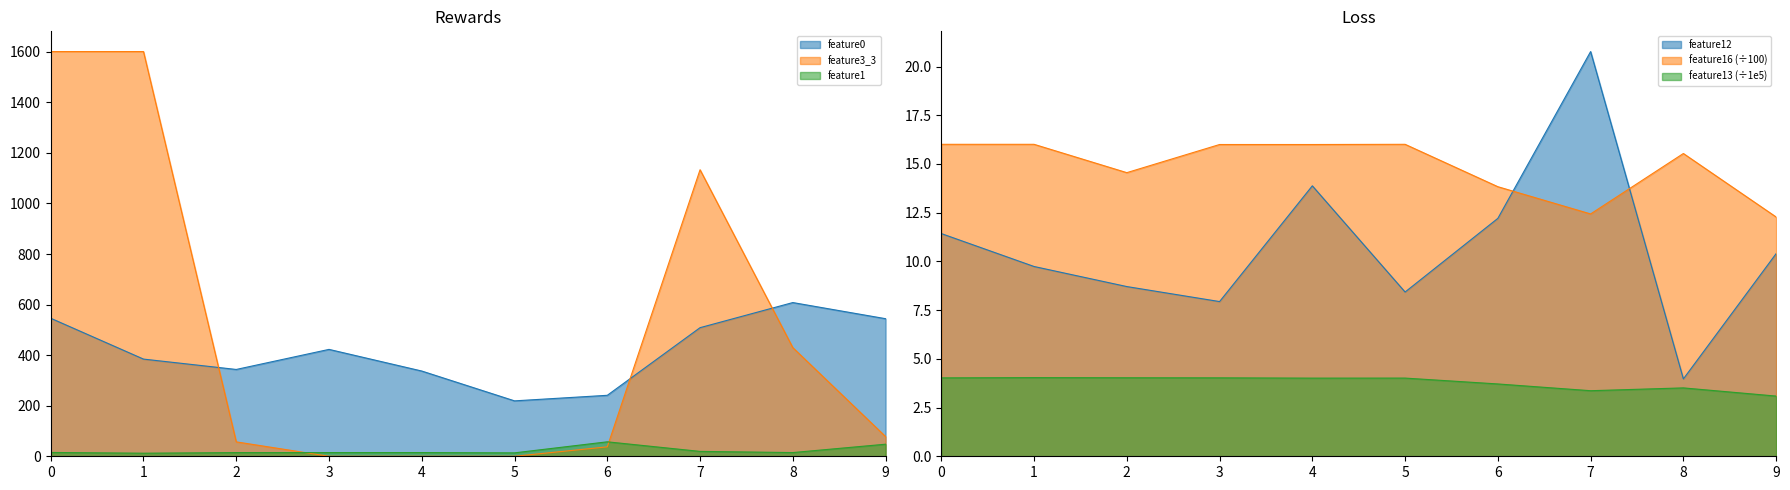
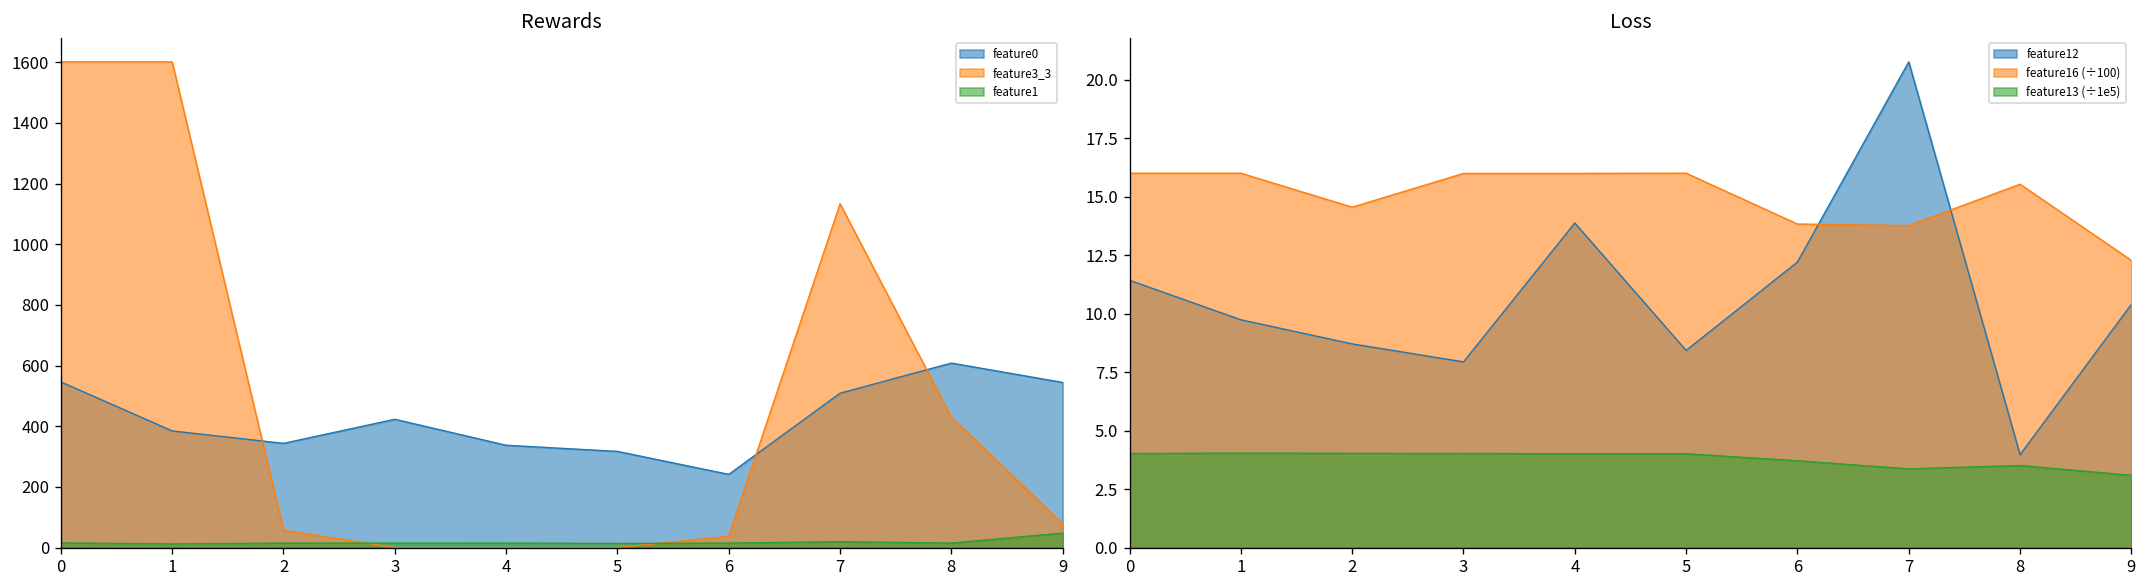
  {
    "Rewards": {
      "feature0": {
        "0": 550,
        "1": 380,
        "2": 340,
        "3": 420,
        "4": 340,
-       "5": 220,
+       "5": 320,
        "6": 240,
        "7": 510,
        "8": 610,
        "9": 540
      },
      "feature3_3": {
        "0": 1600,
        "1": 1600,
        "2": 60,
        "3": 0,
        "4": 0,
        "5": 0,
        "6": 40,
        "7": 1130,
        "8": 430,
        "9": 80
      },
      "feature1": {
        "0": 20,
        "1": 10,
        "2": 10,
        "3": 10,
        "4": 10,
        "5": 10,
-       "6": 60,
+       "6": 10,
        "7": 20,
        "8": 10,
        "9": 50
      }
    },
    "Loss": {
      "feature12": {
        "0": 11.4,
        "1": 9.7,
        "2": 8.7,
        "3": 7.9,
        "4": 13.9,
        "5": 8.4,
        "6": 12.2,
        "7": 20.8,
        "8": 4.0,
        "9": 10.4
      },
      "feature16 (÷100)": {
        "0": 16.0,
        "1": 16.0,
        "2": 14.6,
        "3": 16.0,
        "4": 16.0,
        "5": 16.0,
        "6": 13.8,
-       "7": 12.4,
+       "7": 13.8,
        "8": 15.5,
        "9": 12.3
      },
      "feature13 (÷1e5)": {
        "0": 4.0,
        "1": 4.0,
        "2": 4.0,
        "3": 4.0,
        "4": 4.0,
        "5": 4.0,
        "6": 3.7,
        "7": 3.4,
        "8": 3.5,
        "9": 3.1
      }
    }
  }
